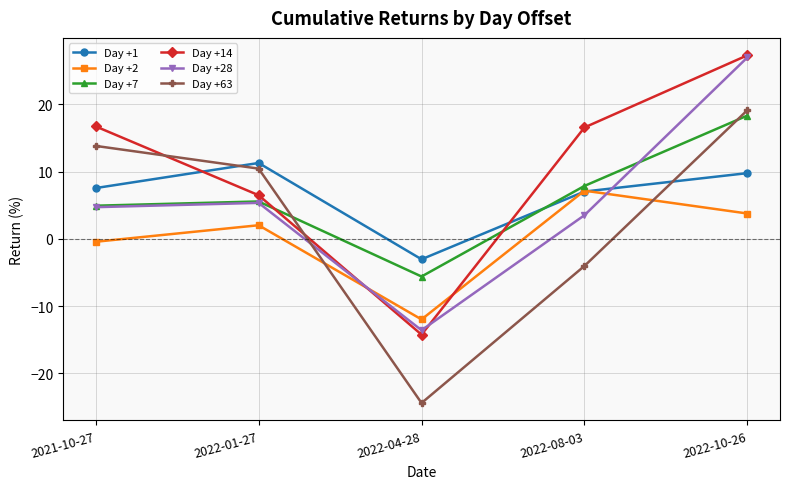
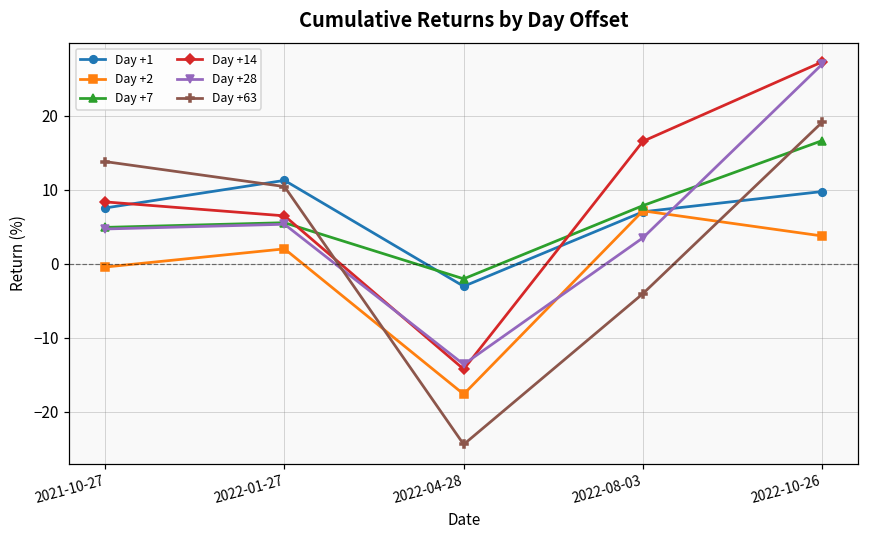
  {
    "Day +1": {
      "2021-10-27": 8,
      "2022-01-27": 11,
      "2022-04-28": -3,
      "2022-10-26": 10
    },
    "Day +2": {
      "2021-10-27": 0,
      "2022-01-27": 2,
-     "2022-04-28": -12,
+     "2022-04-28": -18,
      "2022-10-26": 4
    },
    "Day +7": {
-     "2022-04-28": -6,
+     "2022-04-28": -2,
      "2022-08-03": 8,
-     "2022-10-26": 18
+     "2022-10-26": 17
    },
    "Day +14": {
-     "2021-10-27": 17,
+     "2021-10-27": 8,
      "2022-01-27": 6,
      "2022-04-28": -14,
      "2022-08-03": 17
    },
    "Day +28": {
      "2022-04-28": -14,
      "2022-08-03": 4
    },
    "Day +63": {
      "2021-10-27": 14,
      "2022-01-27": 10,
      "2022-04-28": -24,
      "2022-08-03": -4,
      "2022-10-26": 19
    }
  }
